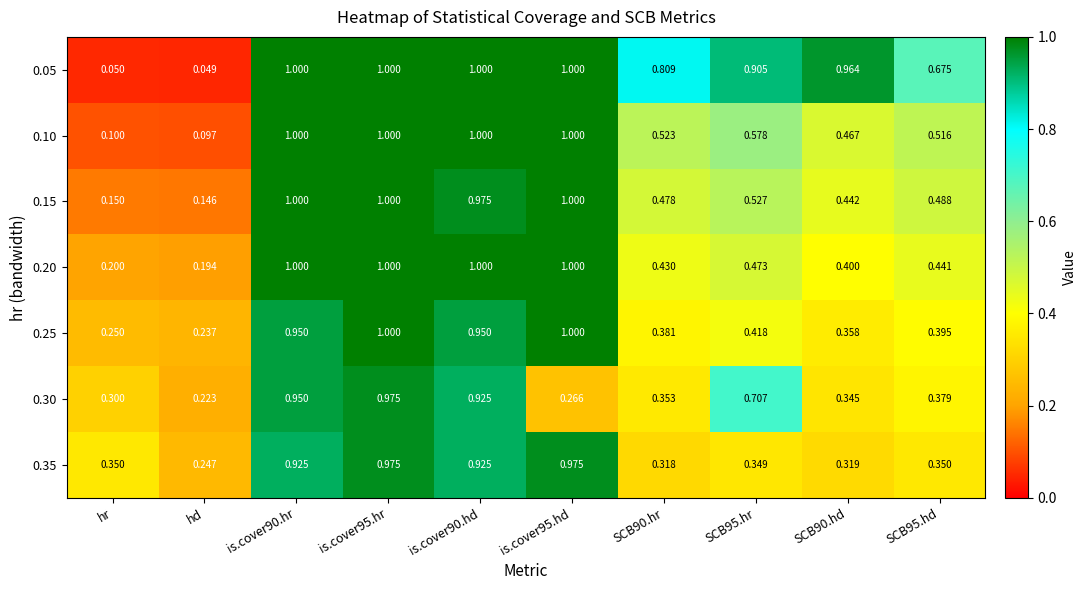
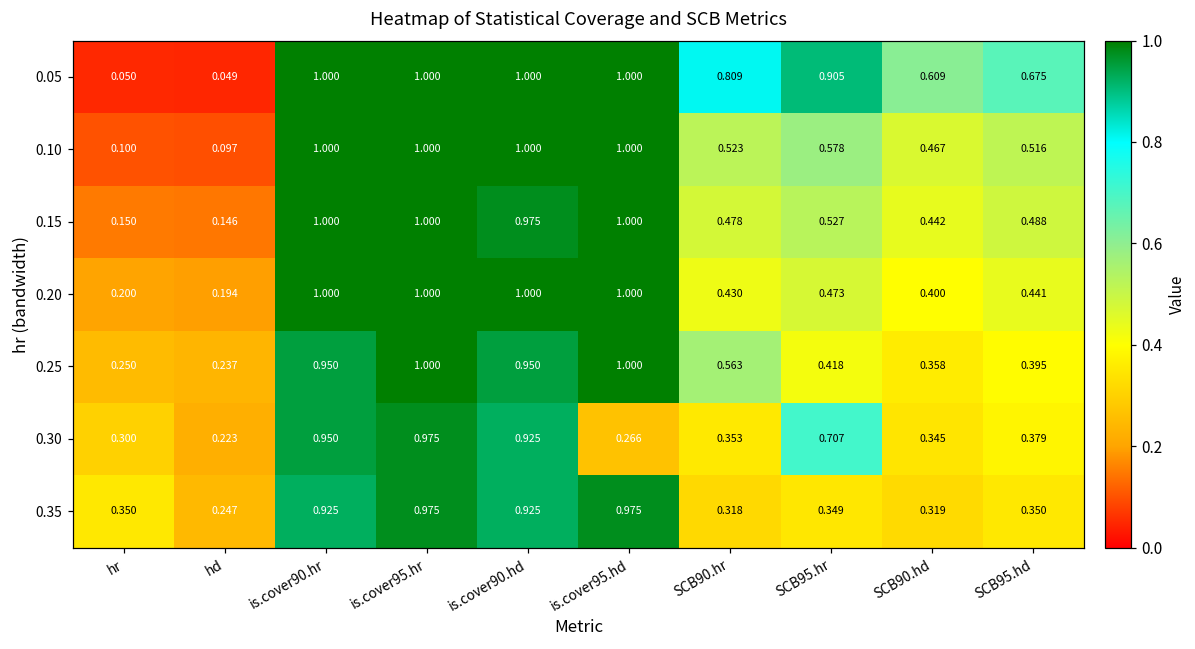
  {
    "0.05": {
      "hr": 0.050,
      "hd": 0.049,
      "is.cover90.hr": 1.000,
      "is.cover95.hr": 1.000,
      "is.cover90.hd": 1.000,
      "is.cover95.hd": 1.000,
      "SCB90.hr": 0.809,
      "SCB95.hr": 0.905,
-     "SCB90.hd": 0.964,
+     "SCB90.hd": 0.609,
      "SCB95.hd": 0.675
    },
    "0.10": {
      "hr": 0.100,
      "hd": 0.097,
      "is.cover90.hr": 1.000,
      "is.cover95.hr": 1.000,
      "is.cover90.hd": 1.000,
      "is.cover95.hd": 1.000,
      "SCB90.hr": 0.523,
      "SCB95.hr": 0.578,
      "SCB90.hd": 0.467,
      "SCB95.hd": 0.516
    },
    "0.15": {
      "hr": 0.150,
      "hd": 0.146,
      "is.cover90.hr": 1.000,
      "is.cover95.hr": 1.000,
      "is.cover90.hd": 0.975,
      "is.cover95.hd": 1.000,
      "SCB90.hr": 0.478,
      "SCB95.hr": 0.527,
      "SCB90.hd": 0.442,
      "SCB95.hd": 0.488
    },
    "0.20": {
      "hr": 0.200,
      "hd": 0.194,
      "is.cover90.hr": 1.000,
      "is.cover95.hr": 1.000,
      "is.cover90.hd": 1.000,
      "is.cover95.hd": 1.000,
      "SCB90.hr": 0.430,
      "SCB95.hr": 0.473,
      "SCB90.hd": 0.400,
      "SCB95.hd": 0.441
    },
    "0.25": {
      "hr": 0.250,
      "hd": 0.237,
      "is.cover90.hr": 0.950,
      "is.cover95.hr": 1.000,
      "is.cover90.hd": 0.950,
      "is.cover95.hd": 1.000,
-     "SCB90.hr": 0.381,
+     "SCB90.hr": 0.563,
      "SCB95.hr": 0.418,
      "SCB90.hd": 0.358,
      "SCB95.hd": 0.395
    },
    "0.30": {
      "hr": 0.300,
      "hd": 0.223,
      "is.cover90.hr": 0.950,
      "is.cover95.hr": 0.975,
      "is.cover90.hd": 0.925,
      "is.cover95.hd": 0.266,
      "SCB90.hr": 0.353,
      "SCB95.hr": 0.707,
      "SCB90.hd": 0.345,
      "SCB95.hd": 0.379
    },
    "0.35": {
      "hr": 0.350,
      "hd": 0.247,
      "is.cover90.hr": 0.925,
      "is.cover95.hr": 0.975,
      "is.cover90.hd": 0.925,
      "is.cover95.hd": 0.975,
      "SCB90.hr": 0.318,
      "SCB95.hr": 0.349,
      "SCB90.hd": 0.319,
      "SCB95.hd": 0.350
    }
  }
